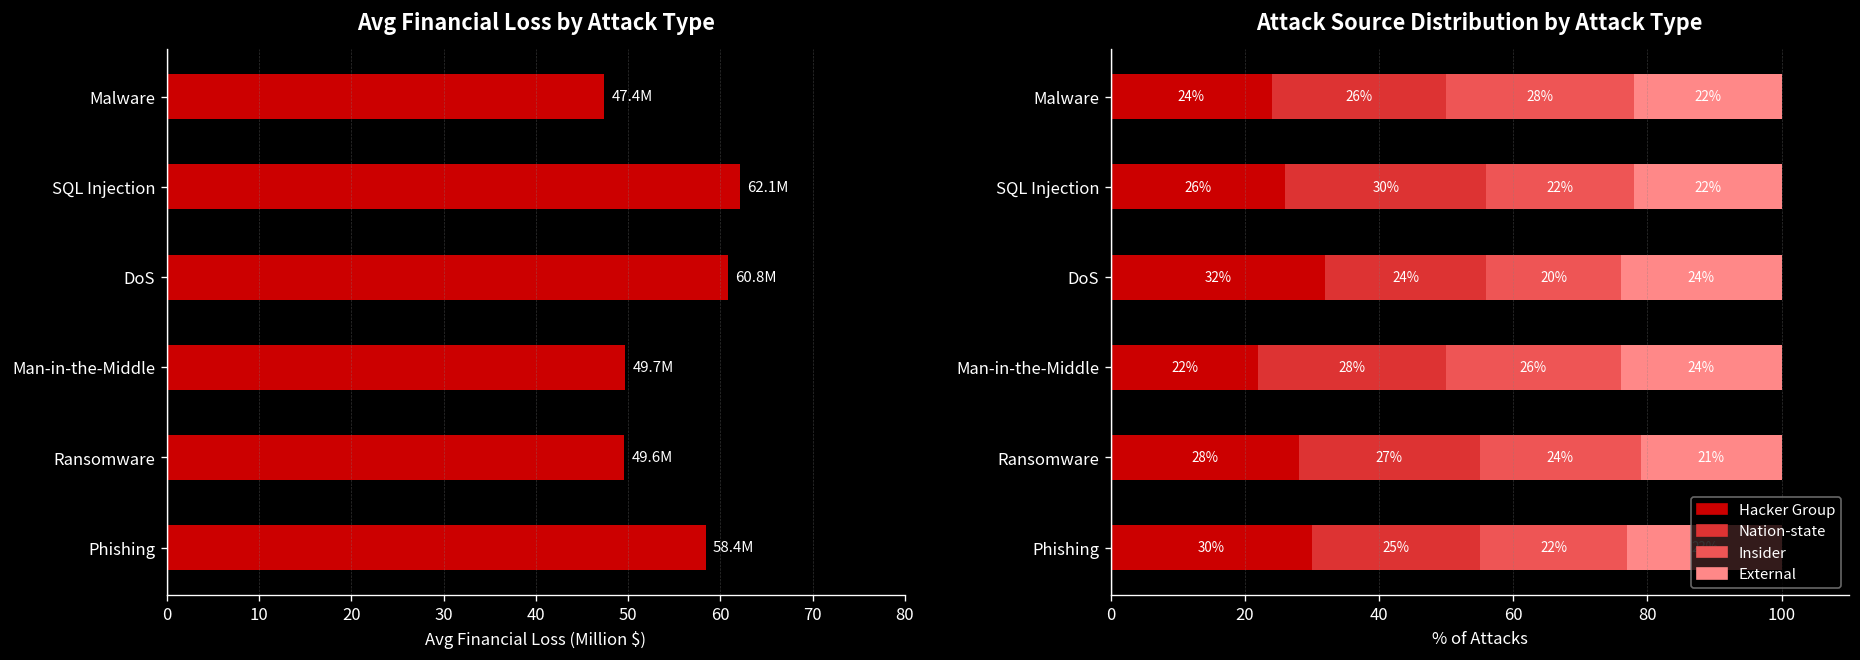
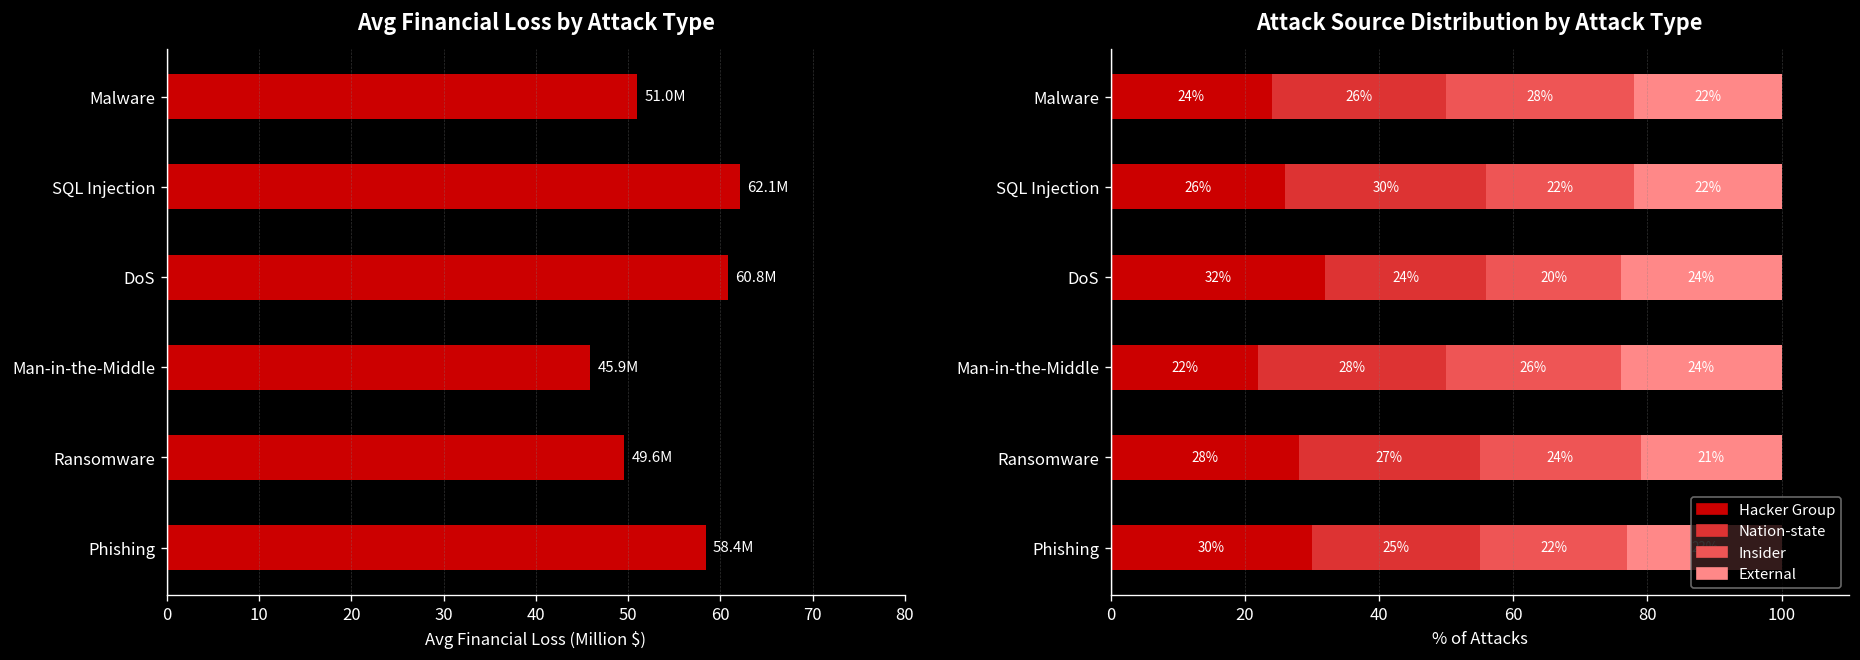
  {
    "Avg Financial Loss by Attack Type": {
-     "Malware": "47.4M",
+     "Malware": "51.0M",
      "SQL Injection": "62.1M",
      "DoS": "60.8M",
-     "Man-in-the-Middle": "49.7M",
+     "Man-in-the-Middle": "45.9M",
      "Ransomware": "49.6M",
      "Phishing": "58.4M"
    },
    "Attack Source Distribution by Attack Type": {
      "Hacker Group": {
        "Malware": "24%",
        "SQL Injection": "26%",
        "DoS": "32%",
        "Man-in-the-Middle": "22%",
        "Ransomware": "28%",
        "Phishing": "30%"
      },
      "External": {
        "Malware": "22%",
        "SQL Injection": "22%",
        "DoS": "24%",
        "Man-in-the-Middle": "24%",
        "Ransomware": "21%"
      }
    }
  }
